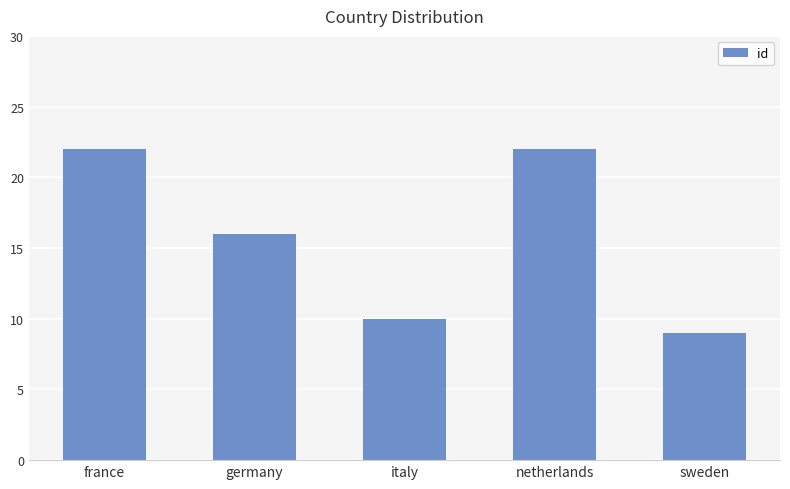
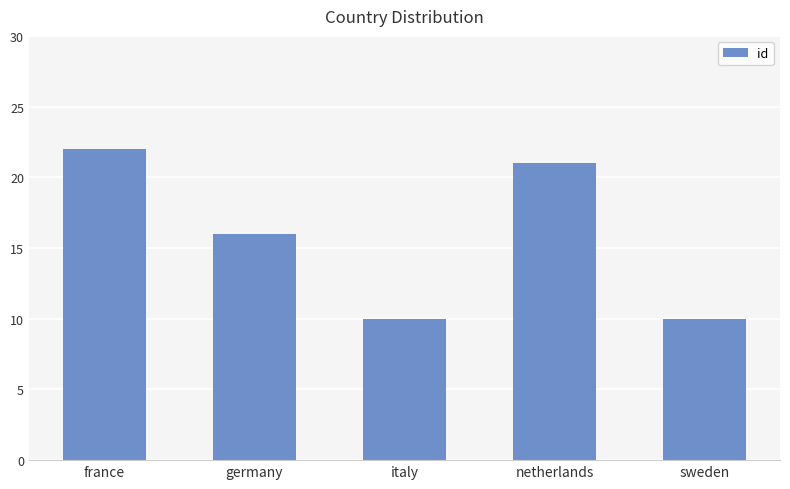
  {
    "france": 22,
    "germany": 16,
    "italy": 10,
-   "netherlands": 22,
-   "sweden": 9
+   "netherlands": 21,
+   "sweden": 10
  }
